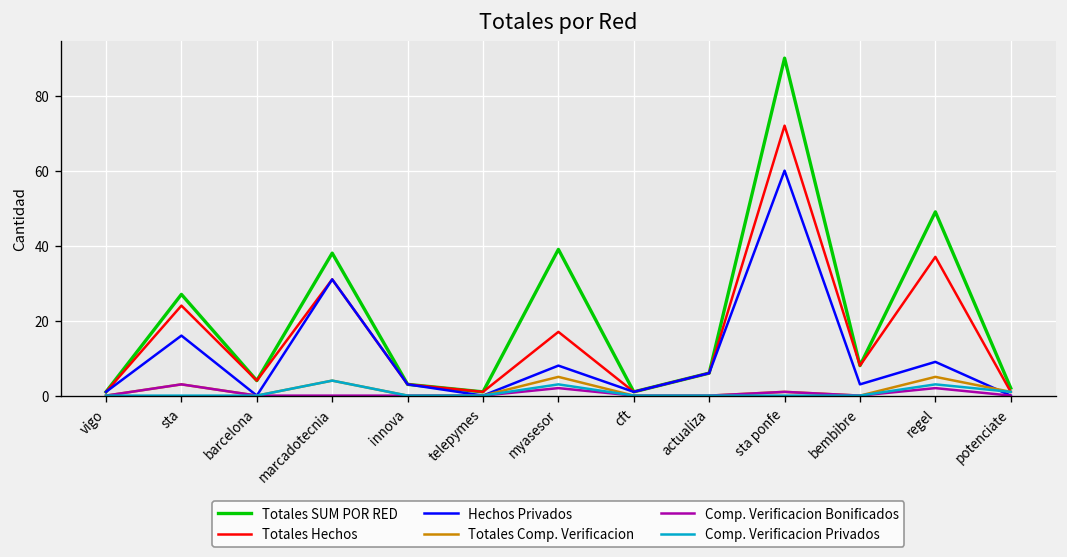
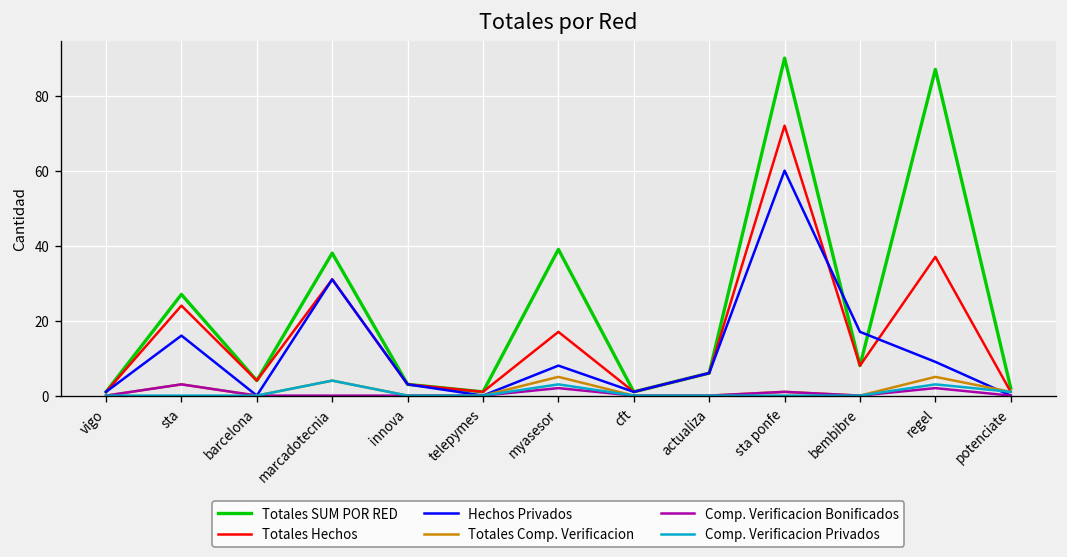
  {
    "Totales SUM POR RED": {
      "sta": 27,
      "marcadotecnia": 38,
      "myasesor": 39,
      "sta ponfe": 90,
-     "regel": 49,
+     "regel": 87,
      "potenciate": 2
    },
    "Totales Hechos": {
      "sta": 24,
      "myasesor": 17,
      "sta ponfe": 72,
      "regel": 37
    },
    "Hechos Privados": {
      "sta": 16,
      "myasesor": 8,
      "sta ponfe": 60,
-     "bembibre": 3,
+     "bembibre": 17,
      "regel": 9
    },
    "Totales Comp. Verificacion": {
      "myasesor": 5,
      "regel": 5
    },
    "Comp. Verificacion Bonificados": {
      "marcadotecnia": 0,
      "myasesor": 2,
      "regel": 2
    },
    "Comp. Verificacion Privados": {
      "sta": 0,
      "myasesor": 3,
      "sta ponfe": 0,
      "regel": 3
    }
  }
